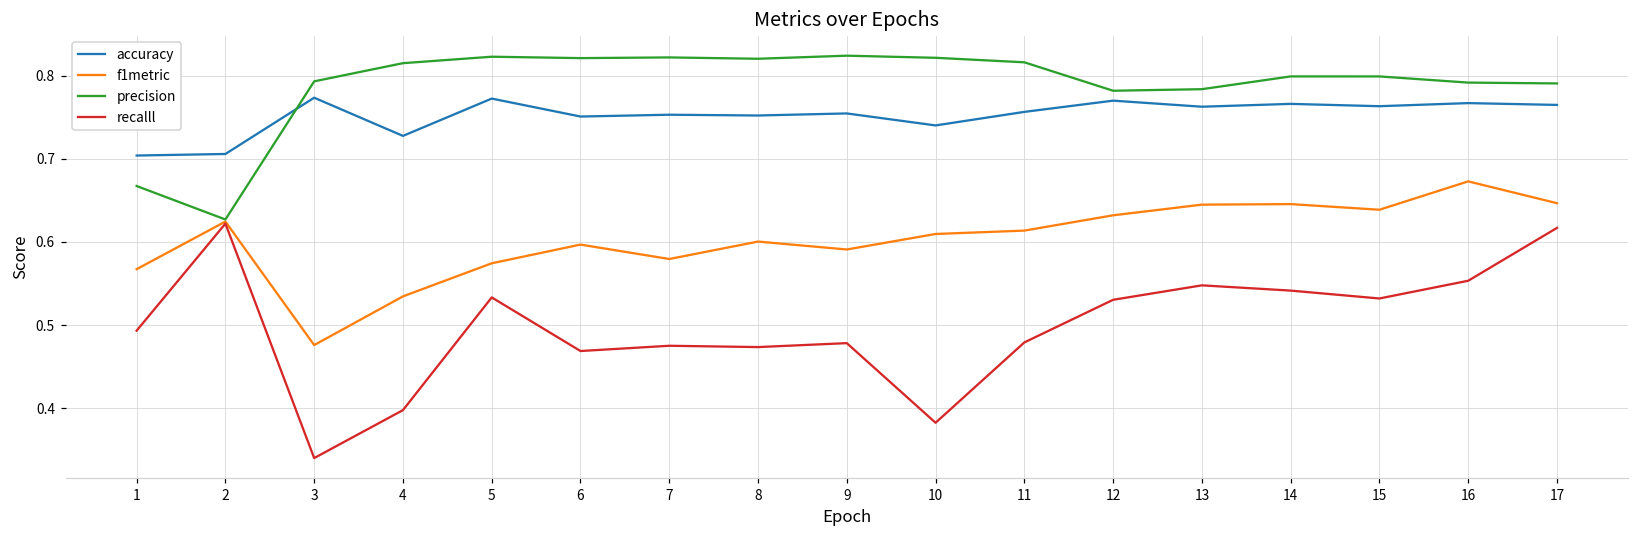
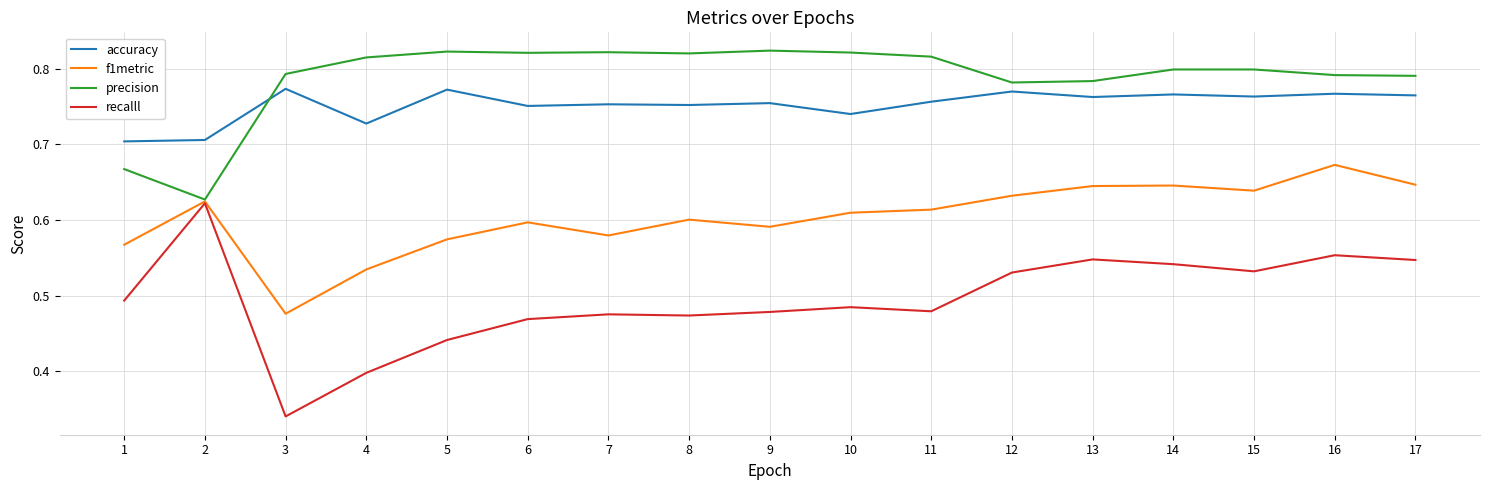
  {
    "accuracy": {
      "1": 0.70,
      "2": 0.71,
      "3": 0.77,
      "4": 0.73,
      "5": 0.77,
      "6": 0.75,
      "7": 0.75,
      "8": 0.75,
      "9": 0.75,
      "10": 0.74,
      "11": 0.76,
      "12": 0.77,
      "13": 0.76,
      "14": 0.77,
      "15": 0.76,
      "16": 0.77,
      "17": 0.76
    },
    "f1metric": {
      "1": 0.57,
      "3": 0.48,
      "4": 0.53,
      "5": 0.57,
      "6": 0.60,
      "7": 0.58,
      "8": 0.60,
      "9": 0.59,
      "10": 0.61,
      "11": 0.61,
      "12": 0.63,
      "13": 0.64,
      "14": 0.65,
      "15": 0.64,
      "16": 0.67,
      "17": 0.65
    },
    "precision": {
      "1": 0.67,
      "3": 0.79,
      "4": 0.82,
      "5": 0.82,
      "6": 0.82,
      "7": 0.82,
      "8": 0.82,
      "9": 0.82,
      "10": 0.82,
      "11": 0.82,
      "12": 0.78,
      "13": 0.78,
      "14": 0.80,
      "15": 0.80,
      "16": 0.79,
      "17": 0.79
    },
    "recalll": {
      "1": 0.49,
      "3": 0.34,
      "4": 0.40,
-     "5": 0.53,
+     "5": 0.44,
      "6": 0.47,
      "7": 0.48,
      "8": 0.47,
      "9": 0.48,
-     "10": 0.38,
+     "10": 0.48,
      "11": 0.48,
      "12": 0.53,
      "13": 0.55,
      "14": 0.54,
      "15": 0.53,
      "16": 0.55,
-     "17": 0.62
+     "17": 0.55
    }
  }
